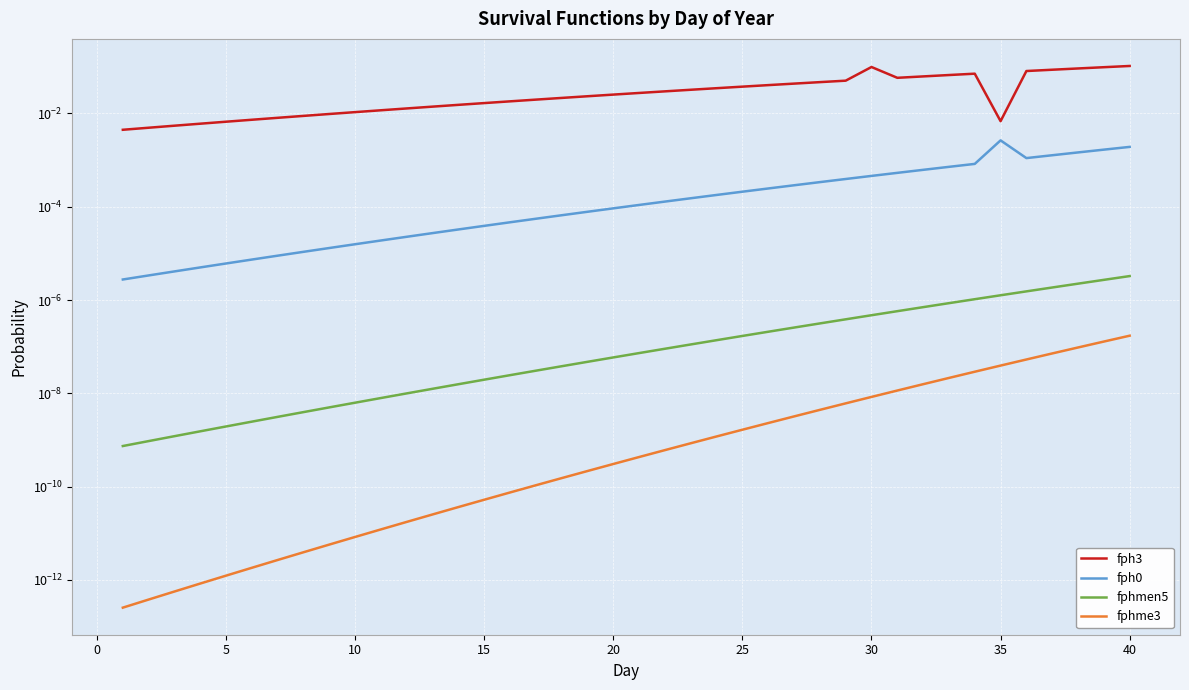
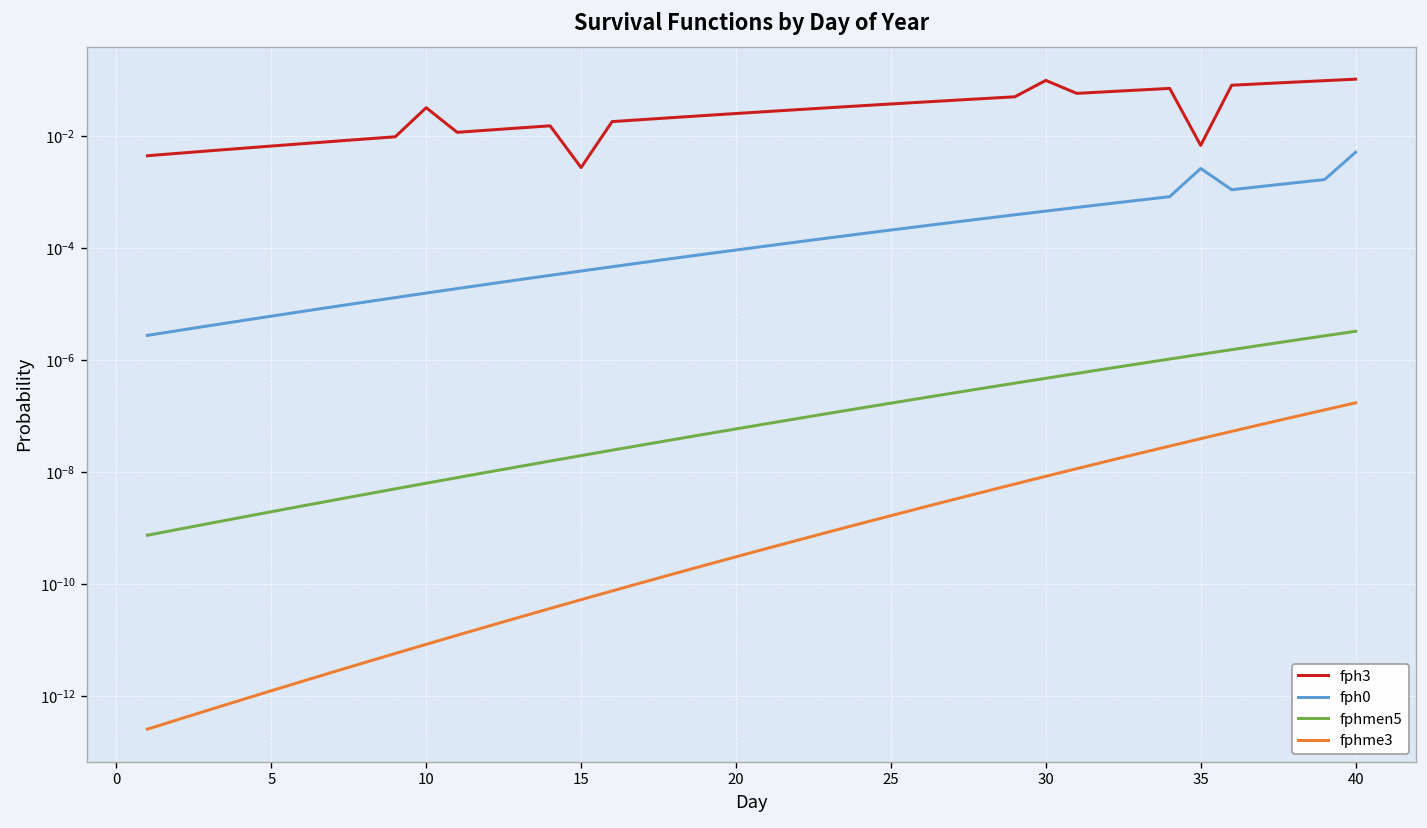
  {
    "fph3": {
      "5": 0.007,
-     "10": 0.011,
-     "15": 0.017,
+     "10": 0.03,
+     "15": 0.003,
      "20": 0.03,
      "25": 0.04,
      "30": 0.10,
      "35": 0.007,
      "40": 0.10
    },
    "fph0": {
      "5": 0.000006,
      "10": 0.000016,
      "15": 0.00004,
      "20": 0.0001,
      "25": 0.0002,
      "30": 0.0005,
      "35": 0.003,
-     "40": 0.0019
+     "40": 0.005
    },
    "fphmen5": {
      "5": 0.0000000019,
      "10": 0.000000006,
      "15": 0.000000020,
      "20": 0.00000006,
      "25": 0.00000017,
      "30": 0.0000005,
      "35": 0.0000013,
      "40": 0.000003
    },
    "fphme3": {
      "5": 0.000000000001,
      "10": 0.000000000008,
      "15": 0.00000000005,
      "20": 0.0000000003,
      "25": 0.0000000017,
      "30": 0.000000008,
      "35": 0.00000004,
      "40": 0.00000017
    }
  }
